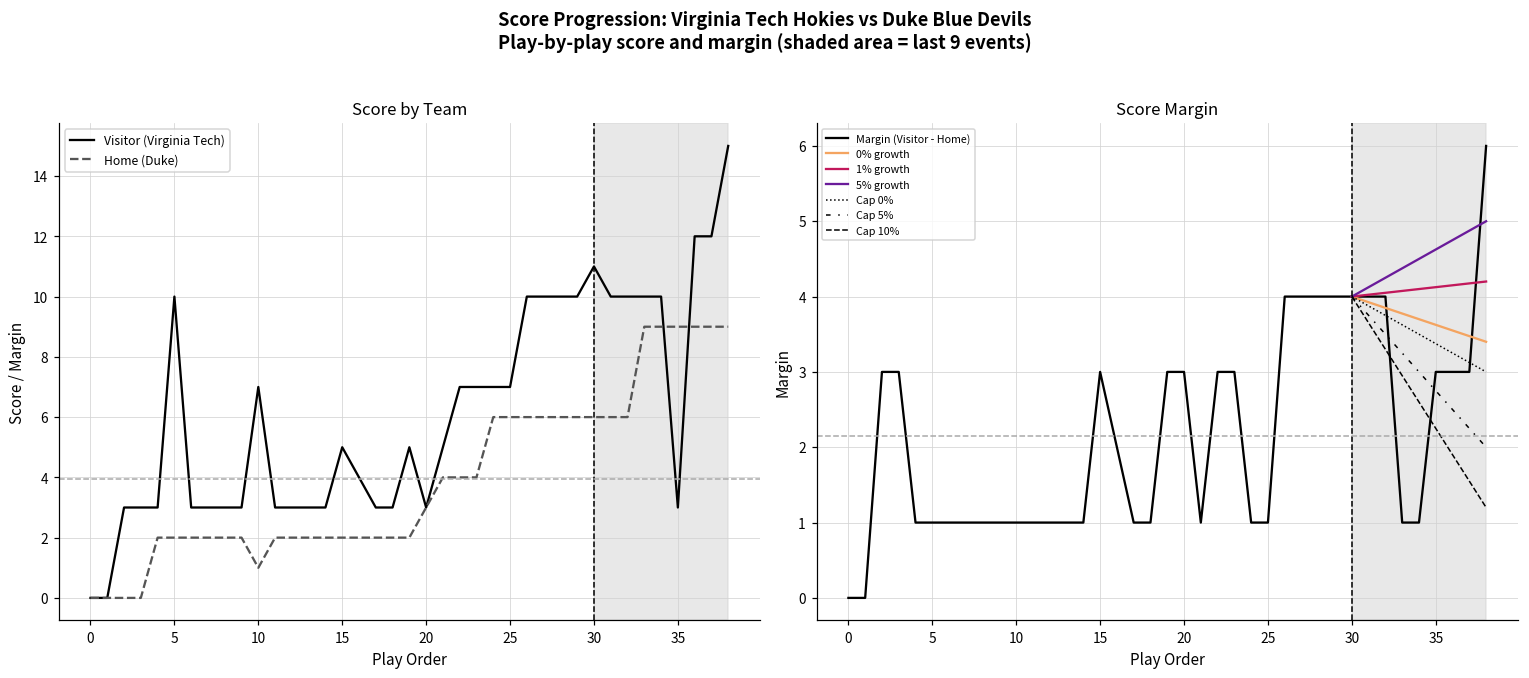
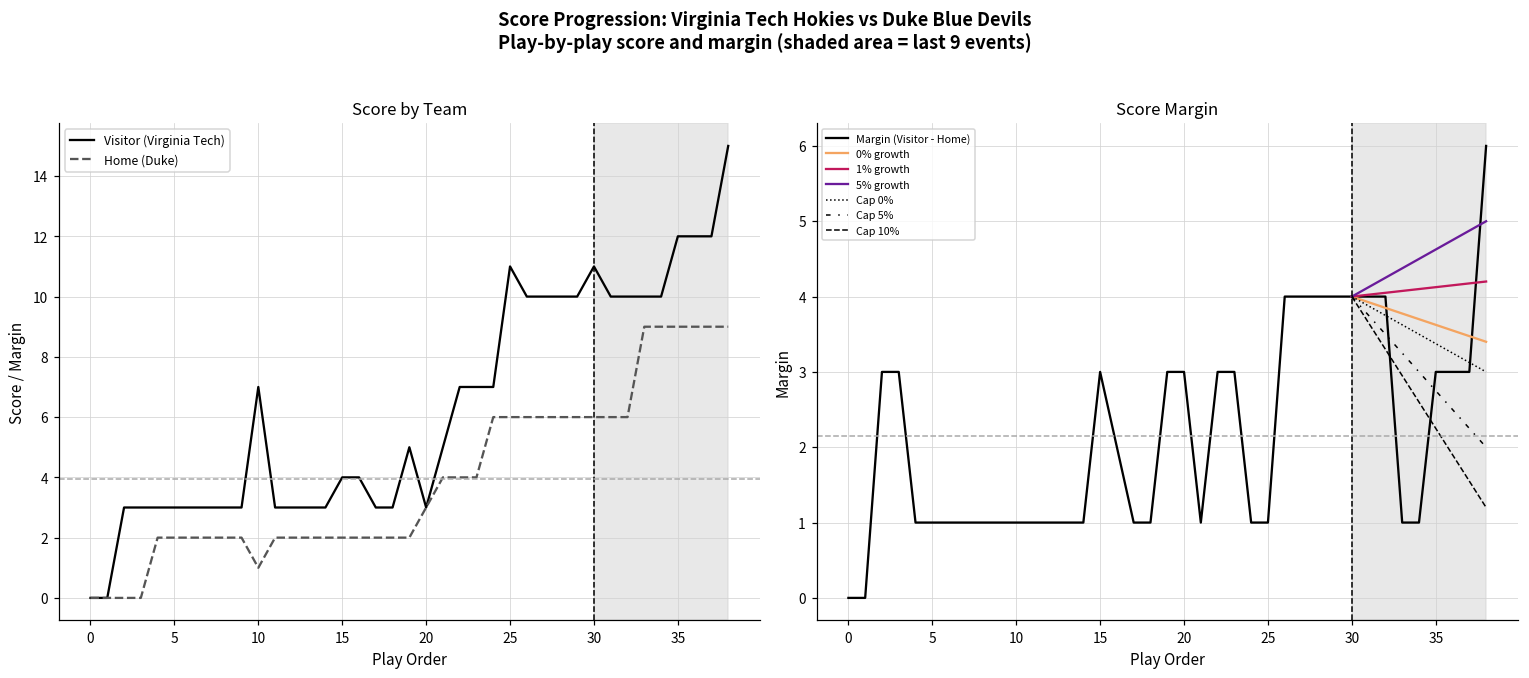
  {
    "Score by Team": {
      "Visitor (Virginia Tech)": {
-       "5": 10,
+       "5": 3,
        "10": 7,
-       "15": 5,
-       "25": 7,
+       "15": 4,
+       "25": 11,
        "30": 11,
-       "35": 3
+       "35": 12
      },
      "Home (Duke)": {
        "5": 2,
        "10": 1,
        "15": 2,
        "25": 6,
        "30": 6,
        "35": 9
      }
    },
    "Score Margin": {
      "0% growth": {
        "35": 3.6
      },
      "1% growth": {
        "35": 4.1
      },
      "5% growth": {
        "35": 4.6
      }
    }
  }
